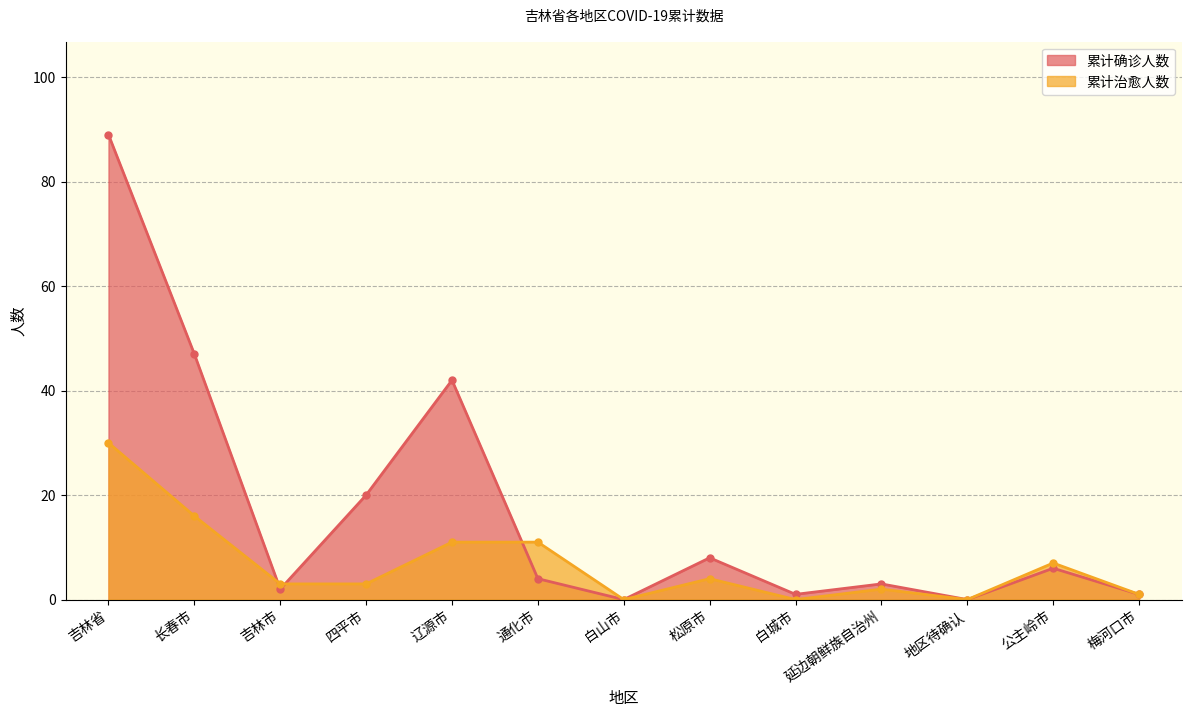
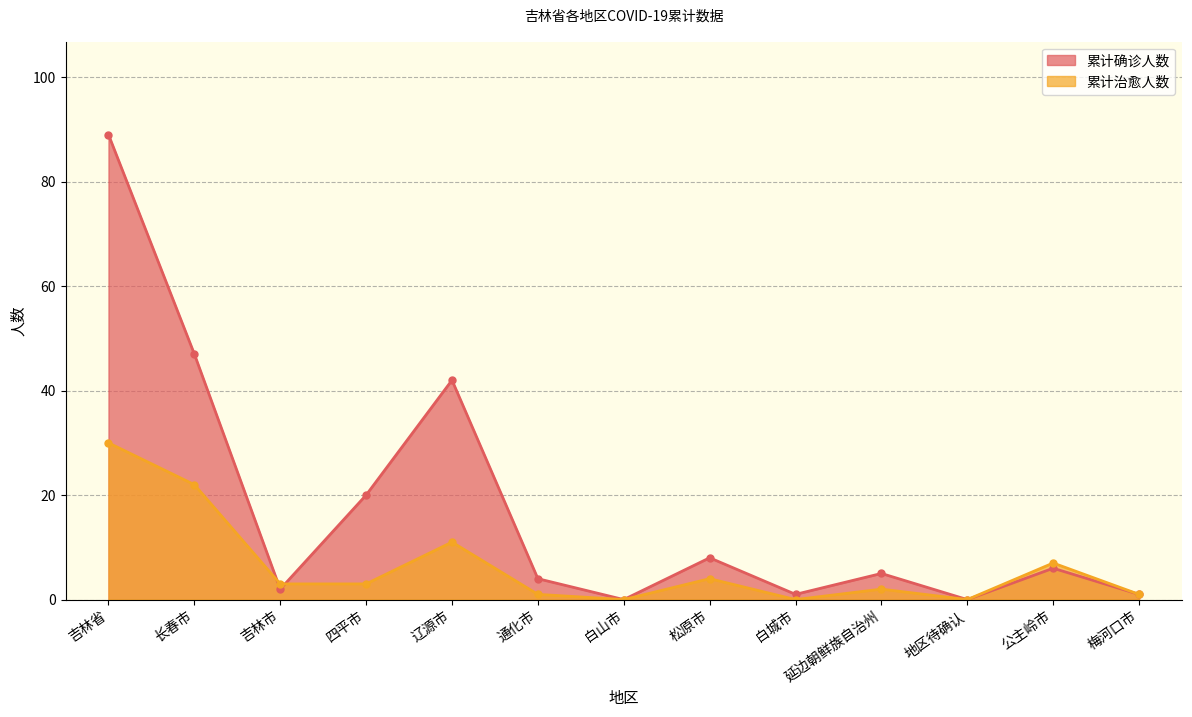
  {
    "累计确诊人数": {
      "吉林省": 89,
      "长春市": 47,
      "吉林市": 2,
      "四平市": 20,
      "辽源市": 42,
      "通化市": 4,
      "松原市": 8,
      "白城市": 1,
-     "延边朝鲜族自治州": 3,
+     "延边朝鲜族自治州": 5,
      "公主岭市": 6
    },
    "累计治愈人数": {
      "吉林省": 30,
-     "长春市": 16,
+     "长春市": 22,
      "吉林市": 3,
      "四平市": 3,
      "辽源市": 11,
-     "通化市": 11,
+     "通化市": 1,
      "松原市": 4,
      "白城市": 0,
      "延边朝鲜族自治州": 2,
      "公主岭市": 7
    }
  }
